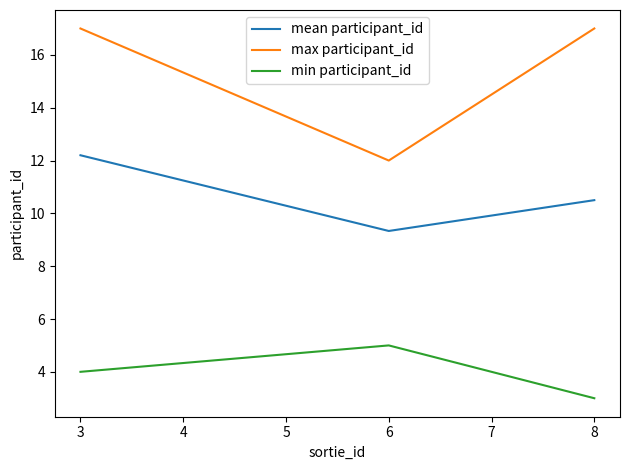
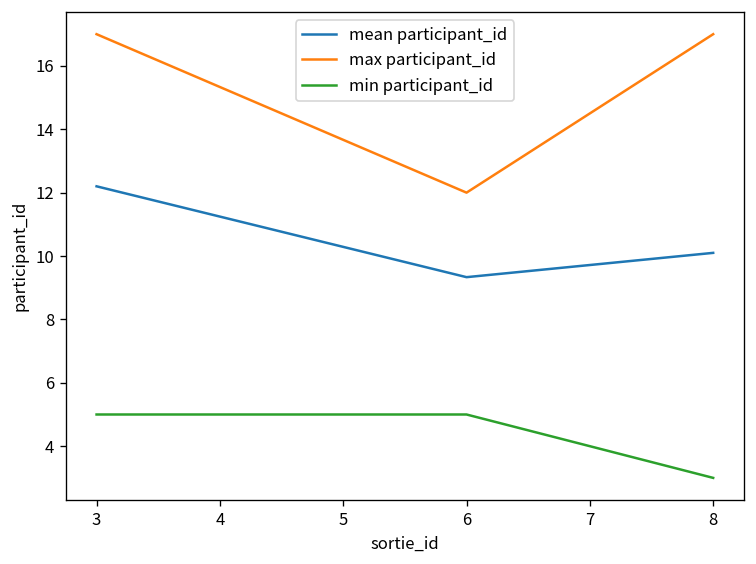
  {
    "mean participant_id": {
      "3": 12.2,
      "6": 9.3,
-     "8": 10.5
+     "8": 10.1
    },
    "max participant_id": {
      "3": 17.0,
      "6": 12.0,
      "8": 17.0
    },
    "min participant_id": {
-     "3": 4,
+     "3": 5,
      "6": 5,
      "8": 3
    }
  }
